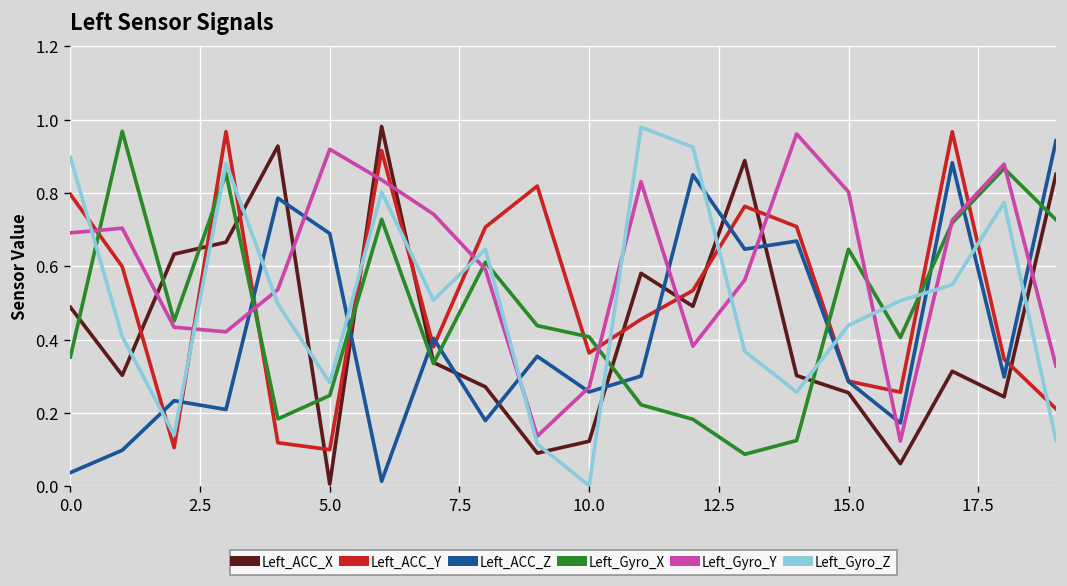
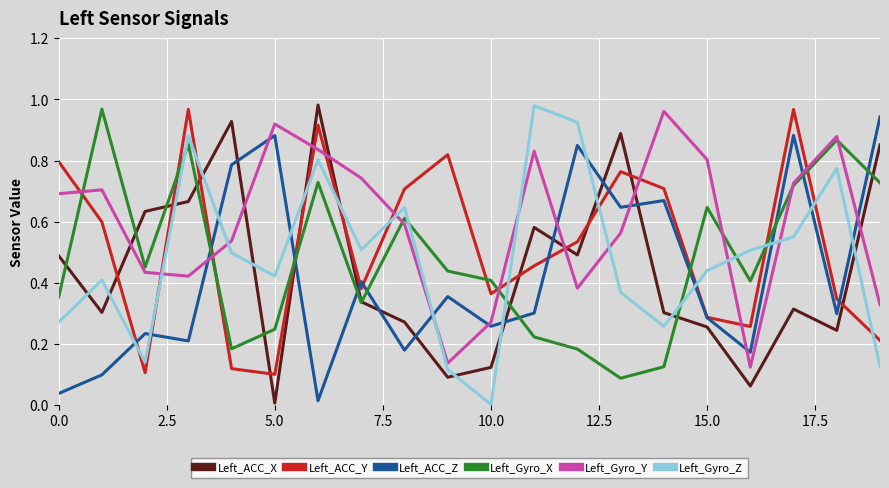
  {
    "Left_ACC_X": {
      "0.0": 0.49,
      "5.0": 0.01,
      "10.0": 0.12,
      "15.0": 0.26
    },
    "Left_ACC_Y": {
      "0.0": 0.80,
      "5.0": 0.10,
      "10.0": 0.36
    },
    "Left_ACC_Z": {
      "0.0": 0.04,
-     "5.0": 0.69,
+     "5.0": 0.88,
      "10.0": 0.26
    },
    "Left_Gyro_X": {
      "0.0": 0.35,
      "5.0": 0.25,
      "10.0": 0.41,
      "15.0": 0.65
    },
    "Left_Gyro_Y": {
      "0.0": 0.69,
      "5.0": 0.92,
      "10.0": 0.27,
      "15.0": 0.80
    },
    "Left_Gyro_Z": {
-     "0.0": 0.90,
-     "5.0": 0.28,
+     "0.0": 0.27,
+     "5.0": 0.42,
      "10.0": 0.00,
      "15.0": 0.44
    }
  }
